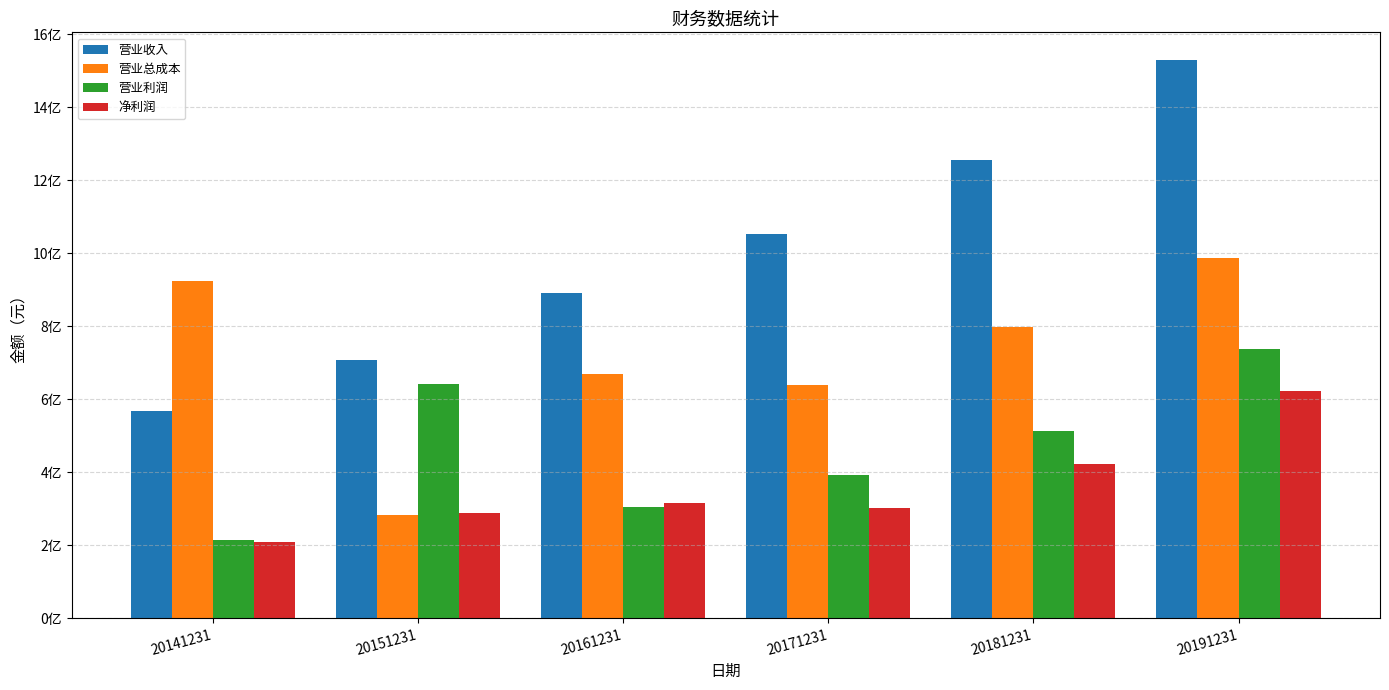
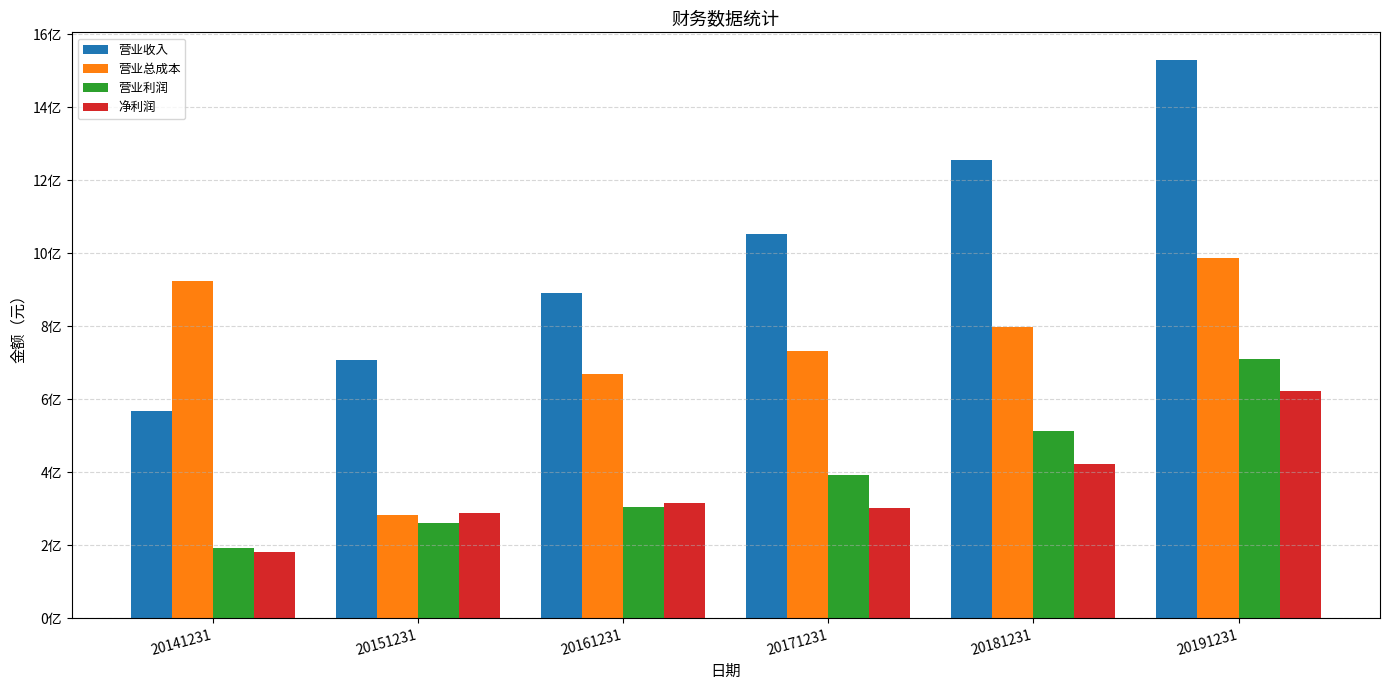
  {
    "营业收入": {
      "20141231": "5.7亿",
      "20151231": "7.1亿",
      "20161231": "8.9亿",
      "20171231": "10.5亿",
      "20181231": "12.6亿",
      "20191231": "15.3亿"
    },
    "营业总成本": {
      "20141231": "9.2亿",
      "20151231": "2.8亿",
      "20161231": "6.7亿",
-     "20171231": "6.4亿",
+     "20171231": "7.3亿",
      "20181231": "8.0亿",
      "20191231": "9.9亿"
    },
    "营业利润": {
-     "20141231": "2.1亿",
-     "20151231": "6.4亿",
+     "20141231": "1.9亿",
+     "20151231": "2.6亿",
      "20161231": "3.0亿",
      "20171231": "3.9亿",
      "20181231": "5.1亿",
-     "20191231": "7.4亿"
+     "20191231": "7.1亿"
    },
    "净利润": {
-     "20141231": "2.1亿",
+     "20141231": "1.8亿",
      "20151231": "2.9亿",
      "20161231": "3.1亿",
      "20171231": "3.0亿",
      "20181231": "4.2亿",
      "20191231": "6.2亿"
    }
  }
